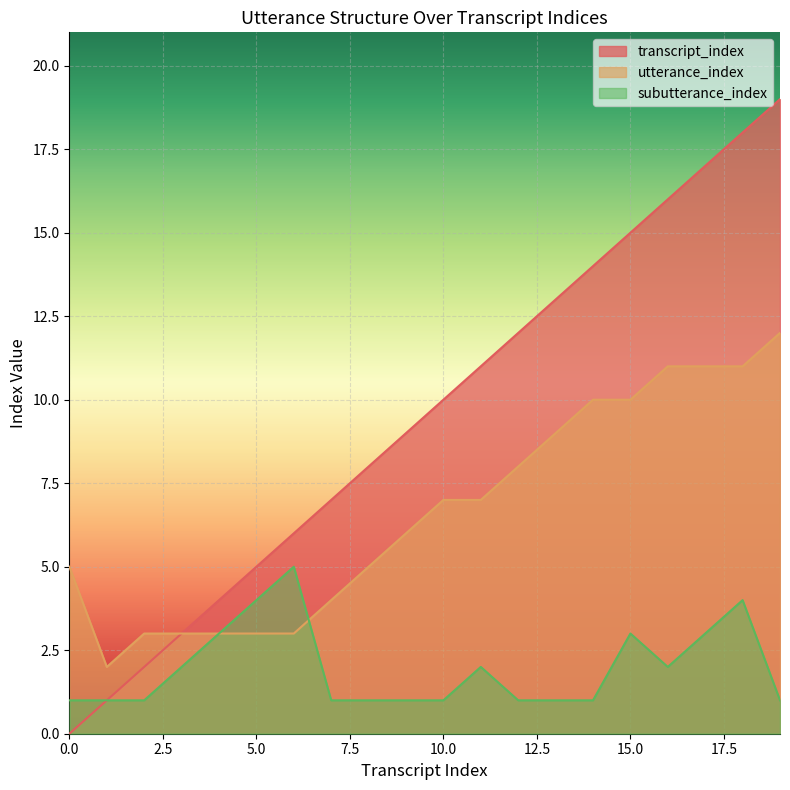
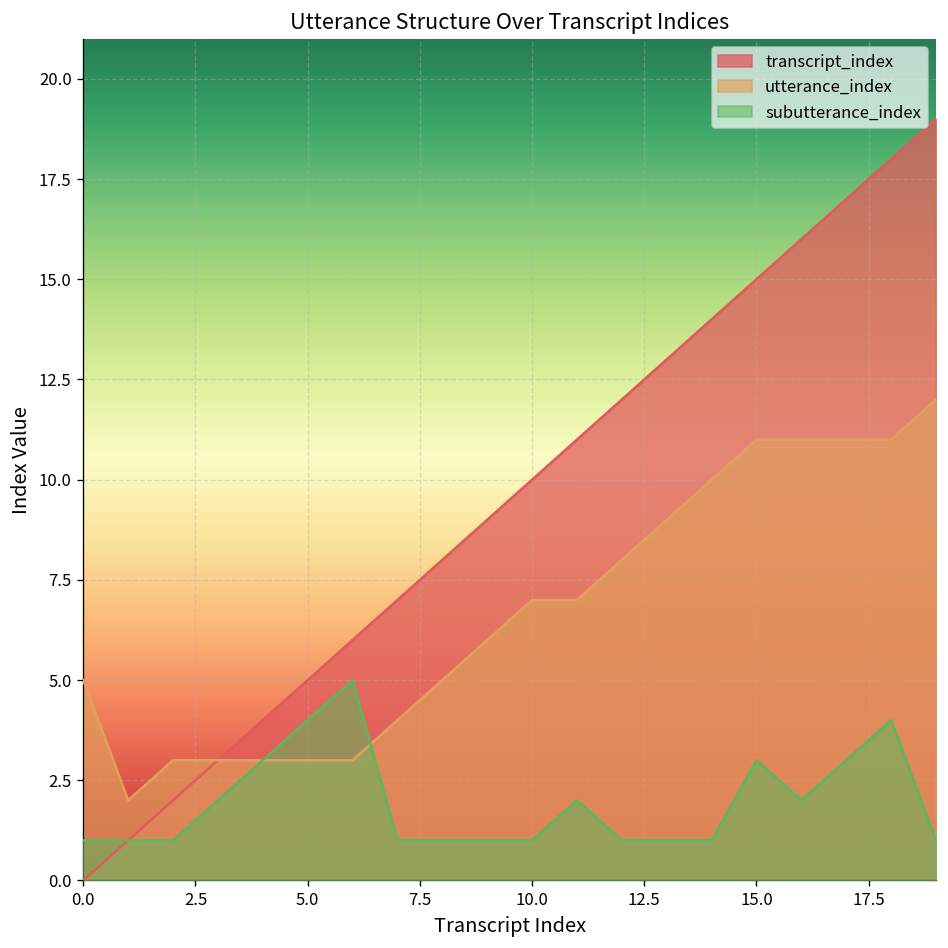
  {
    "transcript_index": {
      "0.0": 0,
      "5.0": 5,
      "10.0": 10,
      "15.0": 15
    },
    "utterance_index": {
      "0.0": 5,
      "5.0": 3,
      "10.0": 7,
-     "15.0": 10
+     "15.0": 11
    },
    "subutterance_index": {
      "0.0": 1,
      "5.0": 4,
      "10.0": 1,
      "15.0": 3
    }
  }
